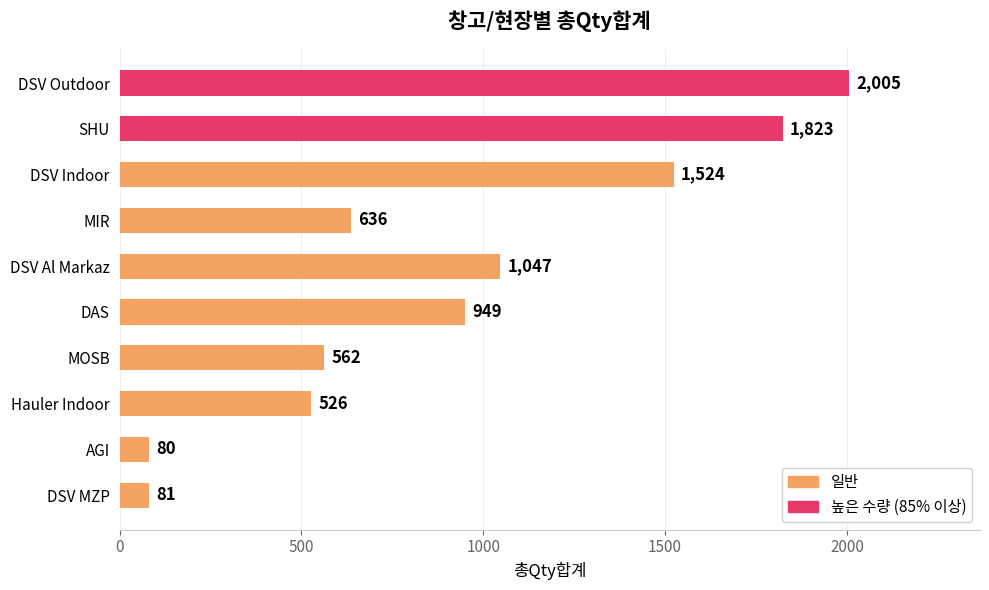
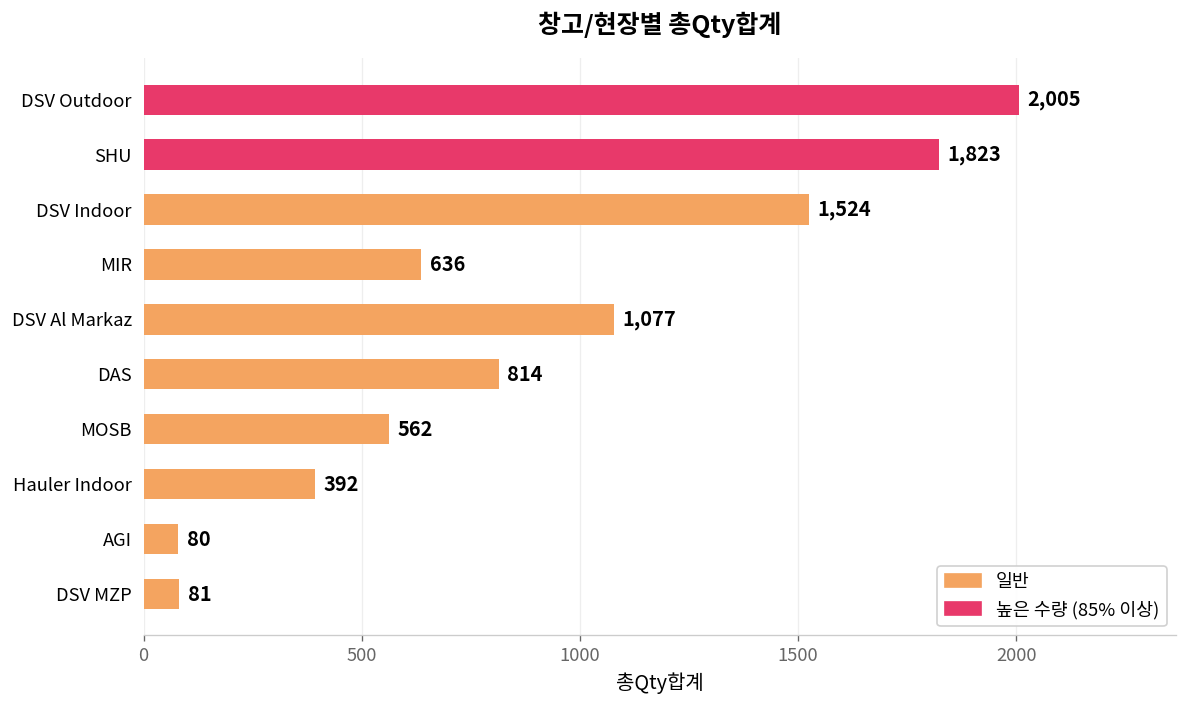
  {
    "DSV Outdoor": "2,005",
    "SHU": "1,823",
    "DSV Indoor": "1,524",
    "MIR": "636",
-   "DSV Al Markaz": "1,047",
-   "DAS": "949",
+   "DSV Al Markaz": "1,077",
+   "DAS": "814",
    "MOSB": "562",
-   "Hauler Indoor": "526",
+   "Hauler Indoor": "392",
    "AGI": "80",
    "DSV MZP": "81"
  }
